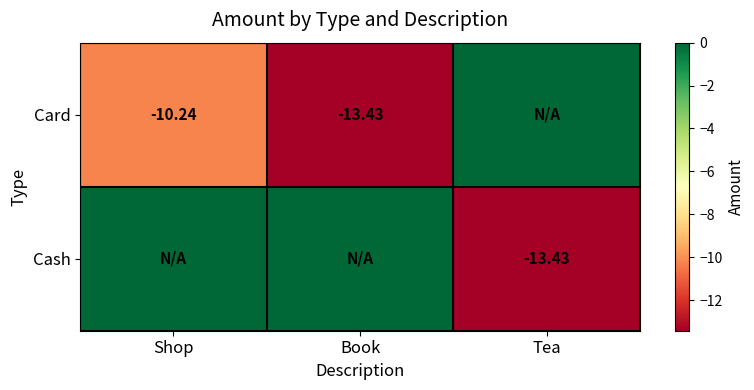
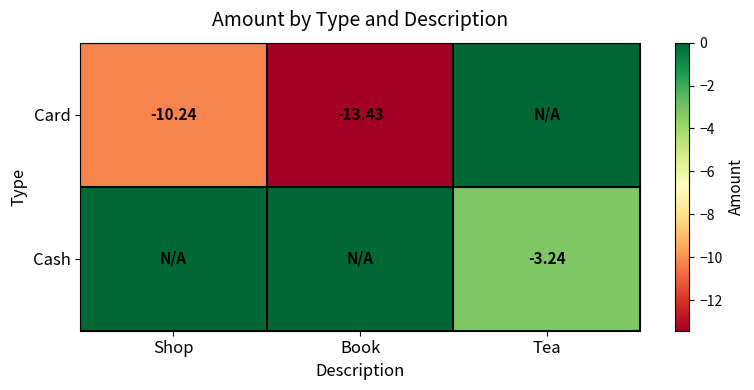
  {
    "Card": {
      "Shop": -10.24,
      "Book": -13.43
    },
    "Cash": {
-     "Tea": -13.43
+     "Tea": -3.24
    }
  }
